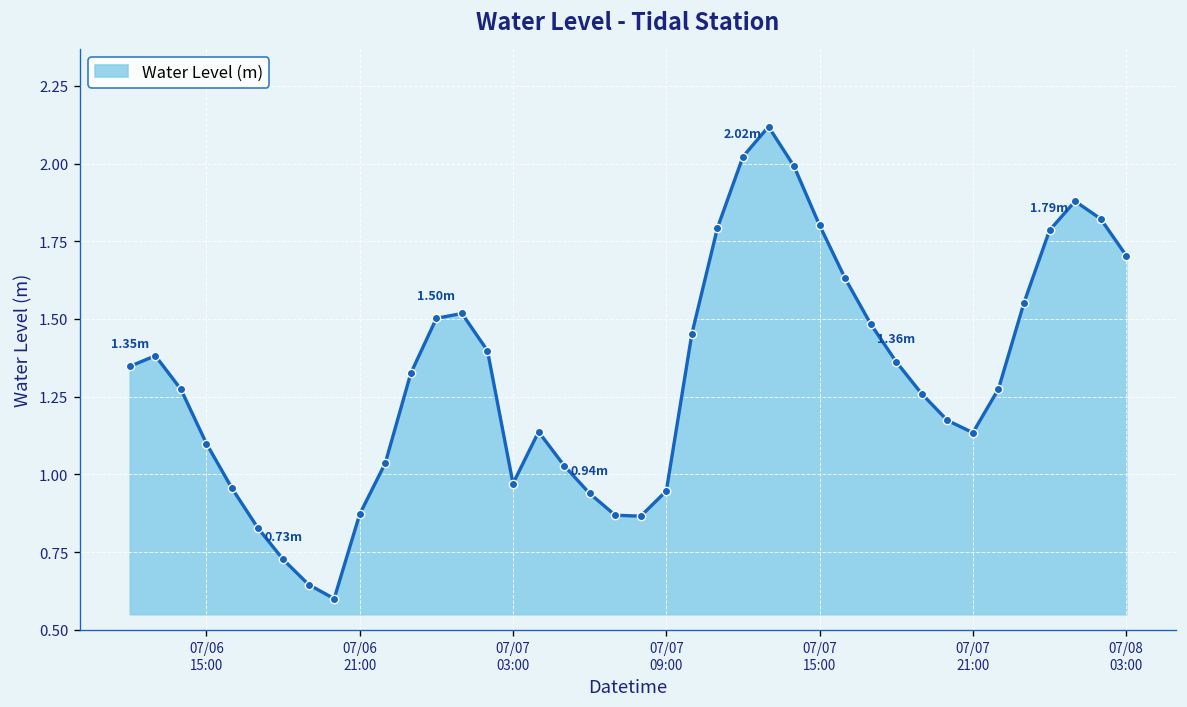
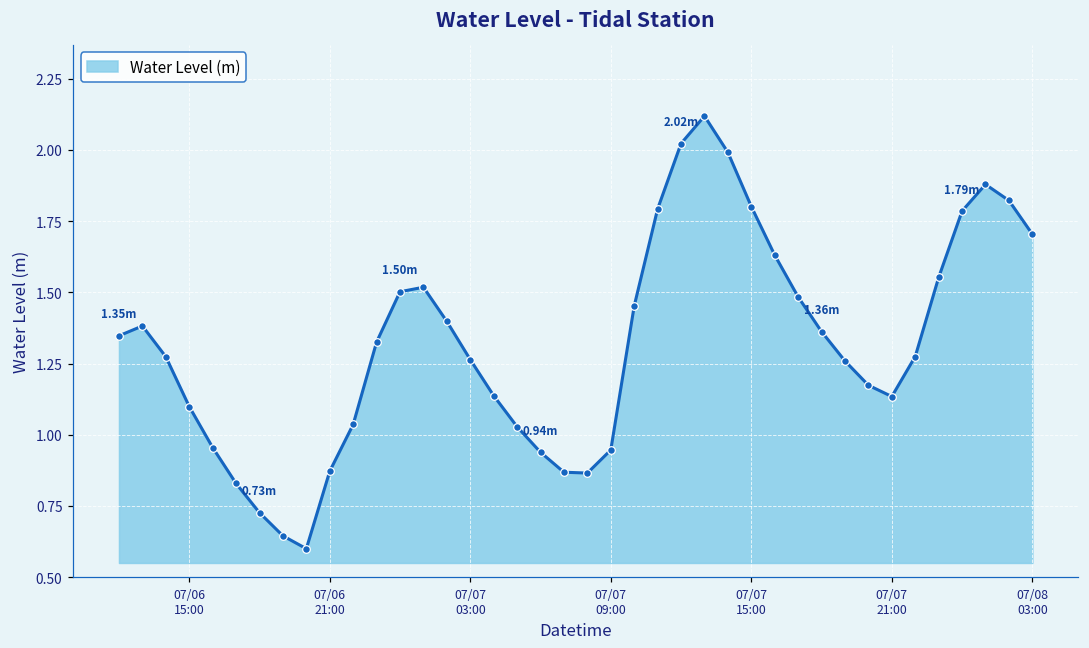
  {
    "07/06 15:00": 1.10,
    "07/06 21:00": 0.87,
-   "07/07 03:00": 0.97,
+   "07/07 03:00": 1.26,
    "07/07 09:00": 0.95,
    "07/07 15:00": 1.80,
    "07/07 21:00": 1.13,
    "07/08 03:00": 1.70
  }
